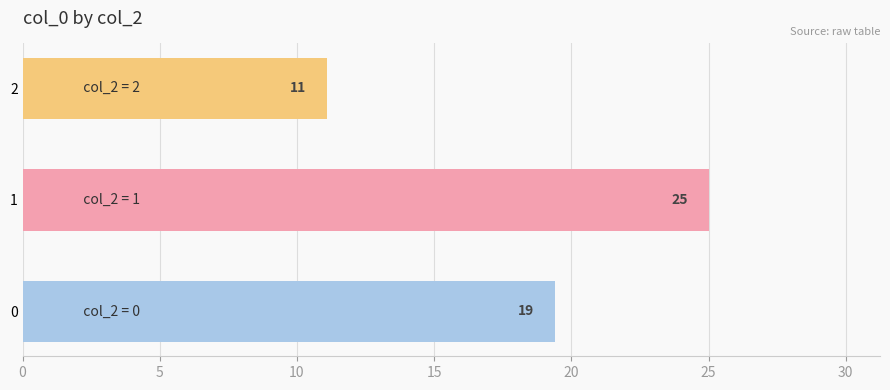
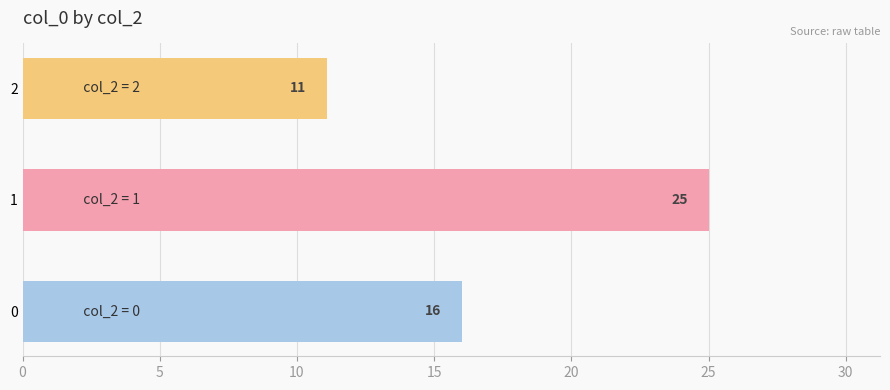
  {
    "2": 11,
    "1": 25,
-   "0": 19
+   "0": 16
  }
